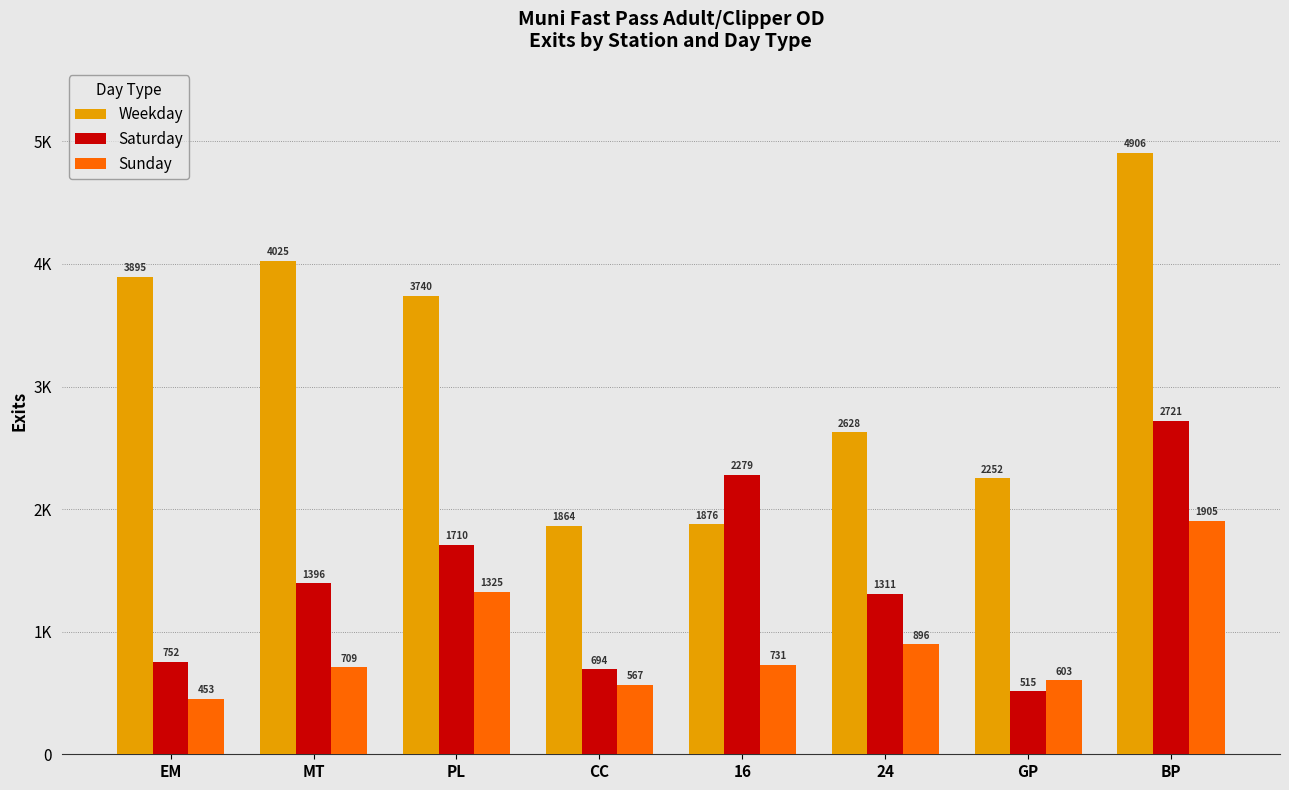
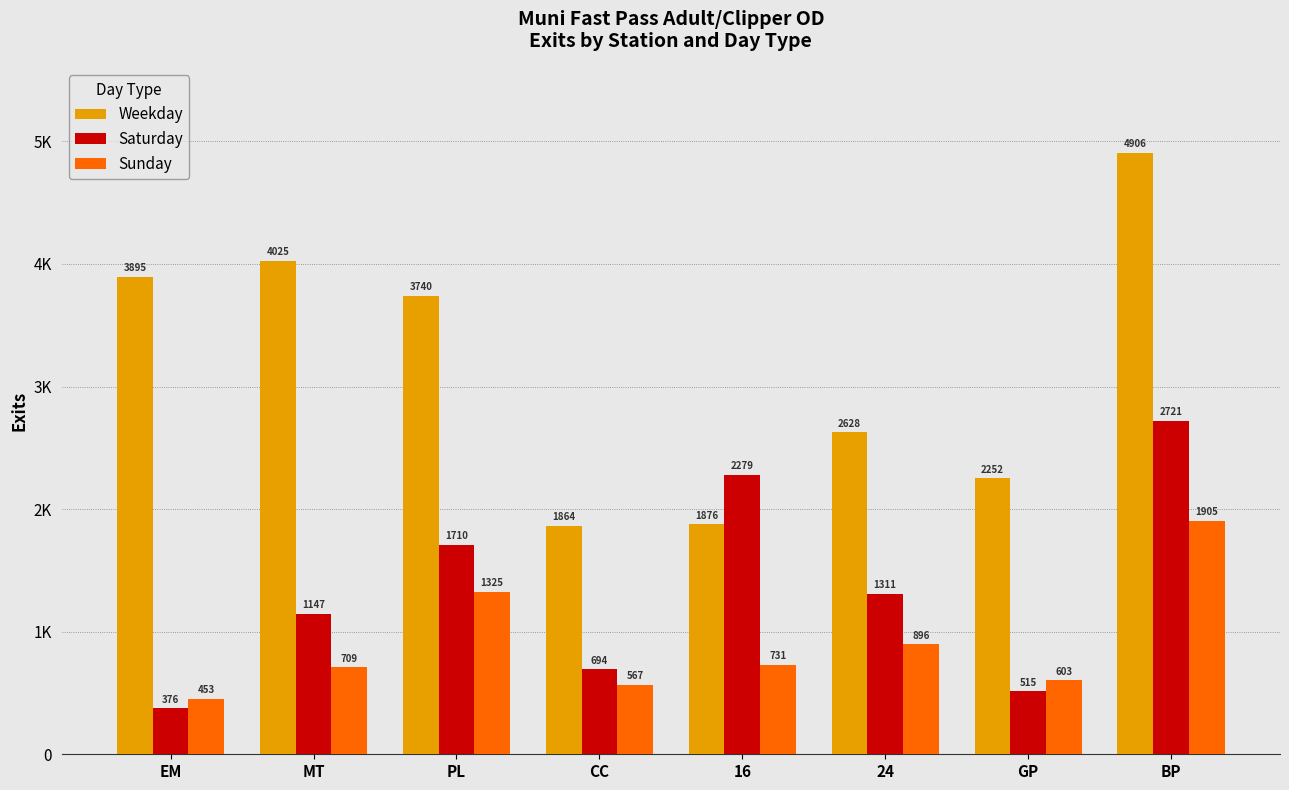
  {
    "Weekday": {
      "EM": 3895,
      "MT": 4025,
      "PL": 3740,
      "CC": 1864,
      "16": 1876,
      "24": 2628,
      "GP": 2252,
      "BP": 4906
    },
    "Saturday": {
-     "EM": 752,
-     "MT": 1396,
+     "EM": 376,
+     "MT": 1147,
      "PL": 1710,
      "CC": 694,
      "16": 2279,
      "24": 1311,
      "GP": 515,
      "BP": 2721
    },
    "Sunday": {
      "EM": 453,
      "MT": 709,
      "PL": 1325,
      "CC": 567,
      "16": 731,
      "24": 896,
      "GP": 603,
      "BP": 1905
    }
  }
